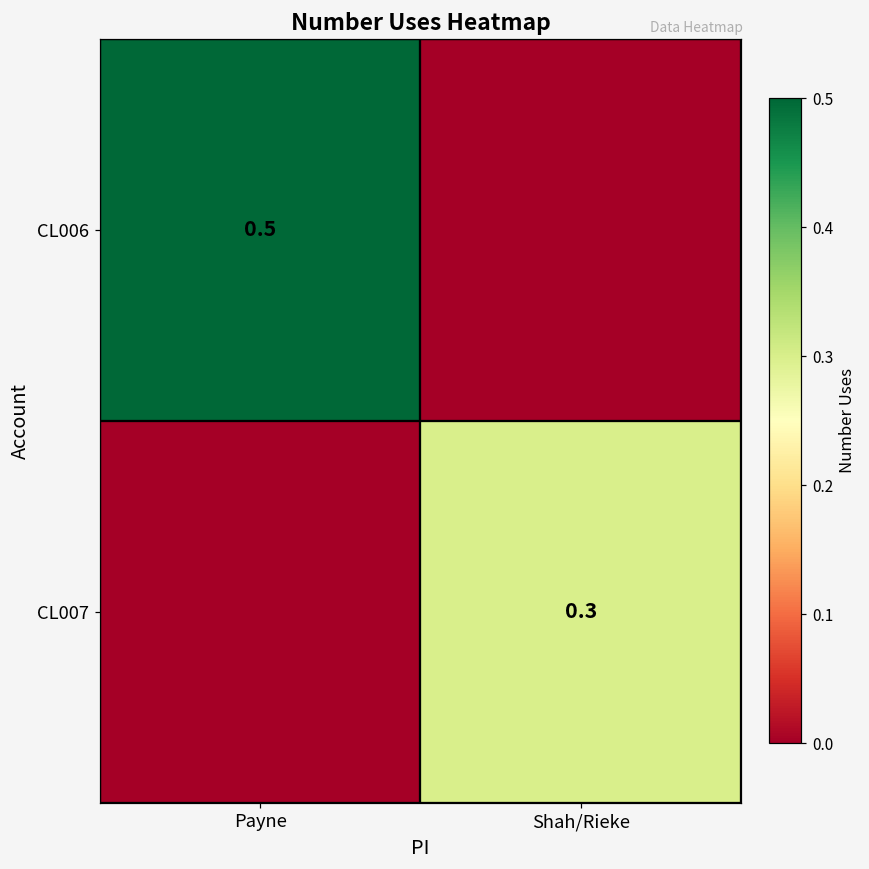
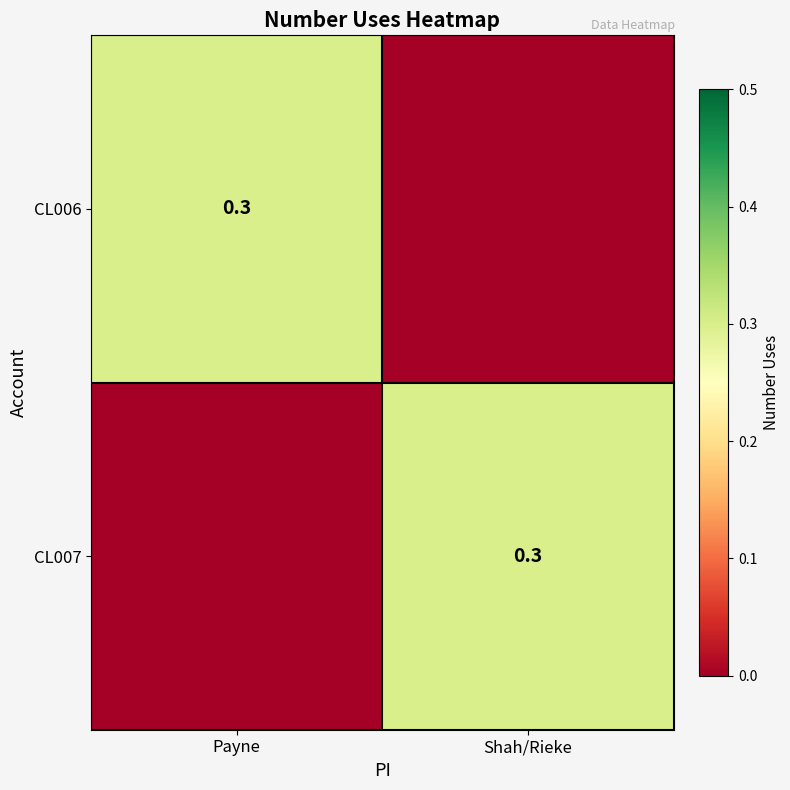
  {
    "CL006": {
-     "Payne": 0.5
+     "Payne": 0.3
    },
    "CL007": {
      "Shah/Rieke": 0.3
    }
  }
